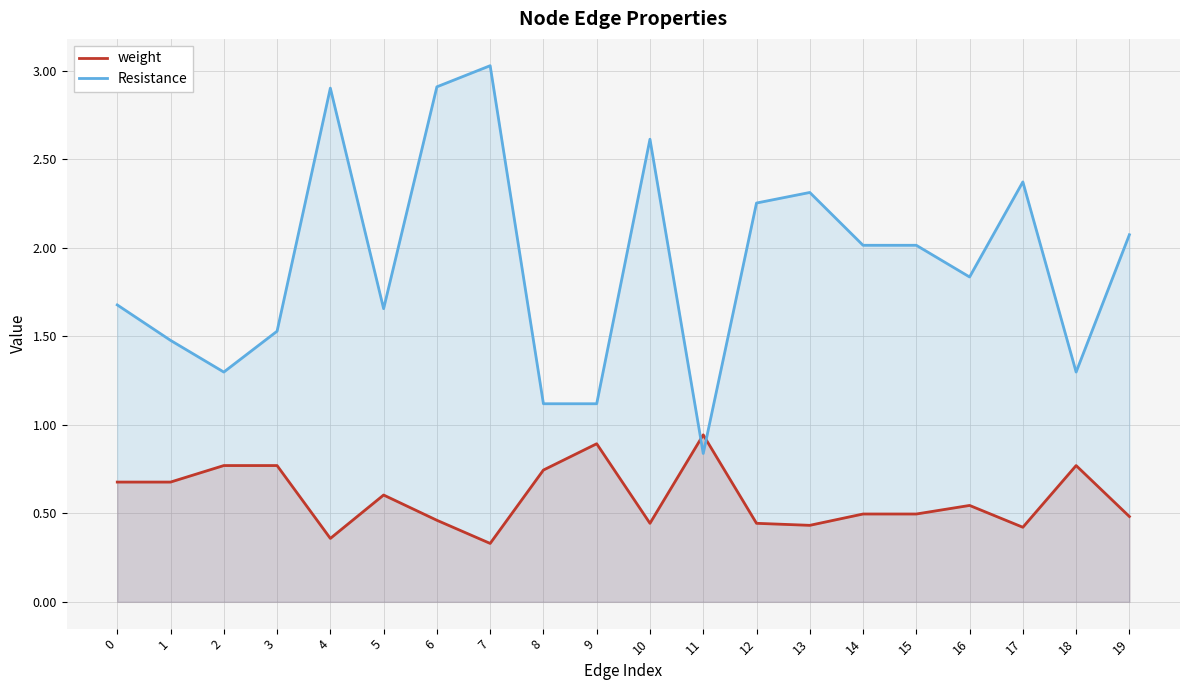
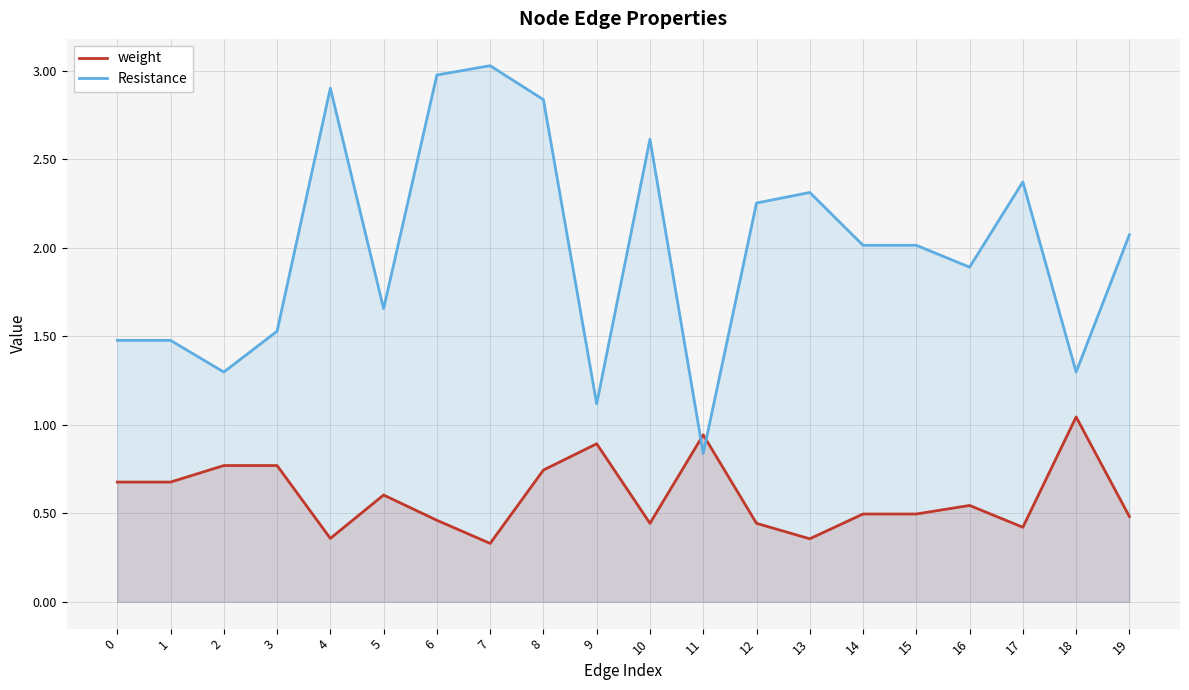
  {
    "weight": {
      "0": 0.68,
      "1": 0.68,
      "2": 0.77,
      "3": 0.77,
      "4": 0.36,
      "5": 0.60,
      "6": 0.46,
      "7": 0.33,
      "8": 0.74,
      "9": 0.89,
      "10": 0.44,
      "11": 0.94,
      "12": 0.44,
-     "13": 0.43,
+     "13": 0.36,
      "14": 0.50,
      "15": 0.50,
      "16": 0.54,
      "17": 0.42,
-     "18": 0.77,
+     "18": 1.04,
      "19": 0.48
    },
    "Resistance": {
-     "0": 1.68,
+     "0": 1.48,
      "1": 1.48,
      "2": 1.30,
      "3": 1.53,
      "4": 2.90,
      "5": 1.66,
-     "6": 2.91,
+     "6": 2.98,
      "7": 3.03,
-     "8": 1.12,
+     "8": 2.84,
      "9": 1.12,
      "10": 2.61,
      "11": 0.84,
      "12": 2.25,
      "13": 2.31,
      "14": 2.01,
      "15": 2.01,
-     "16": 1.84,
+     "16": 1.89,
      "17": 2.37,
      "18": 1.30,
      "19": 2.07
    }
  }
